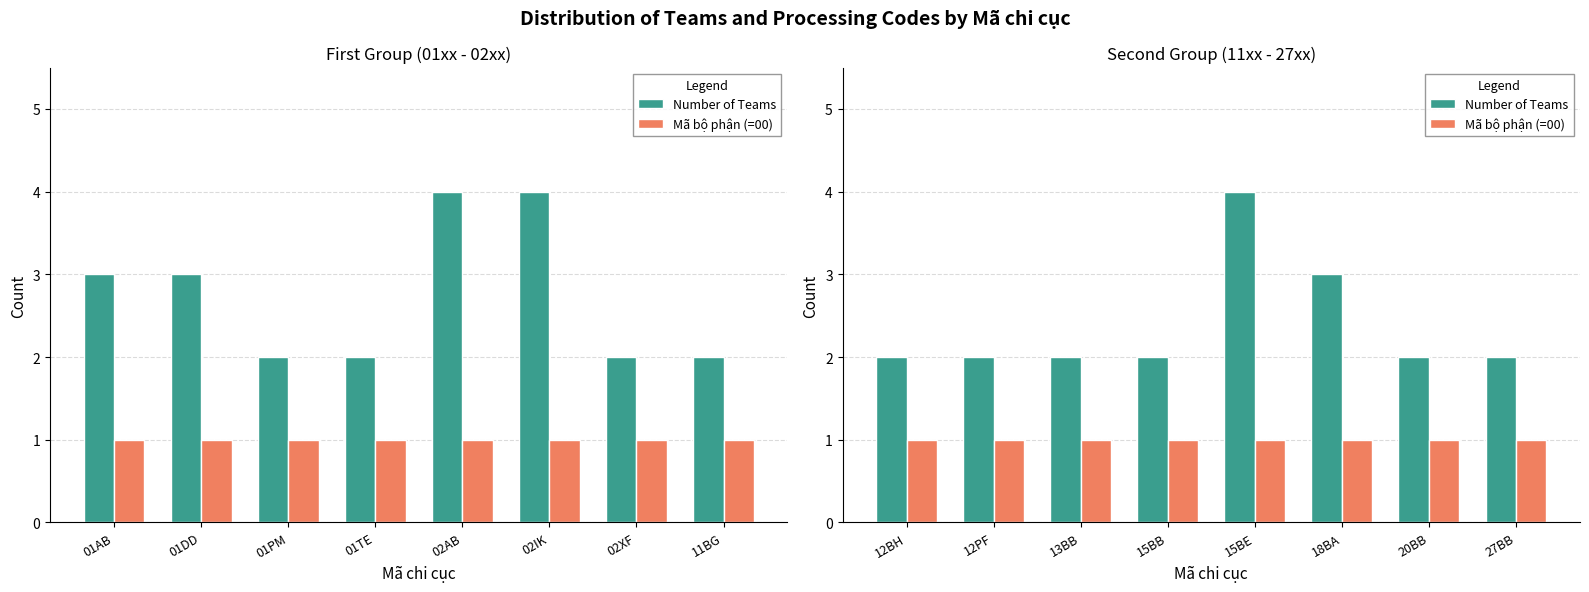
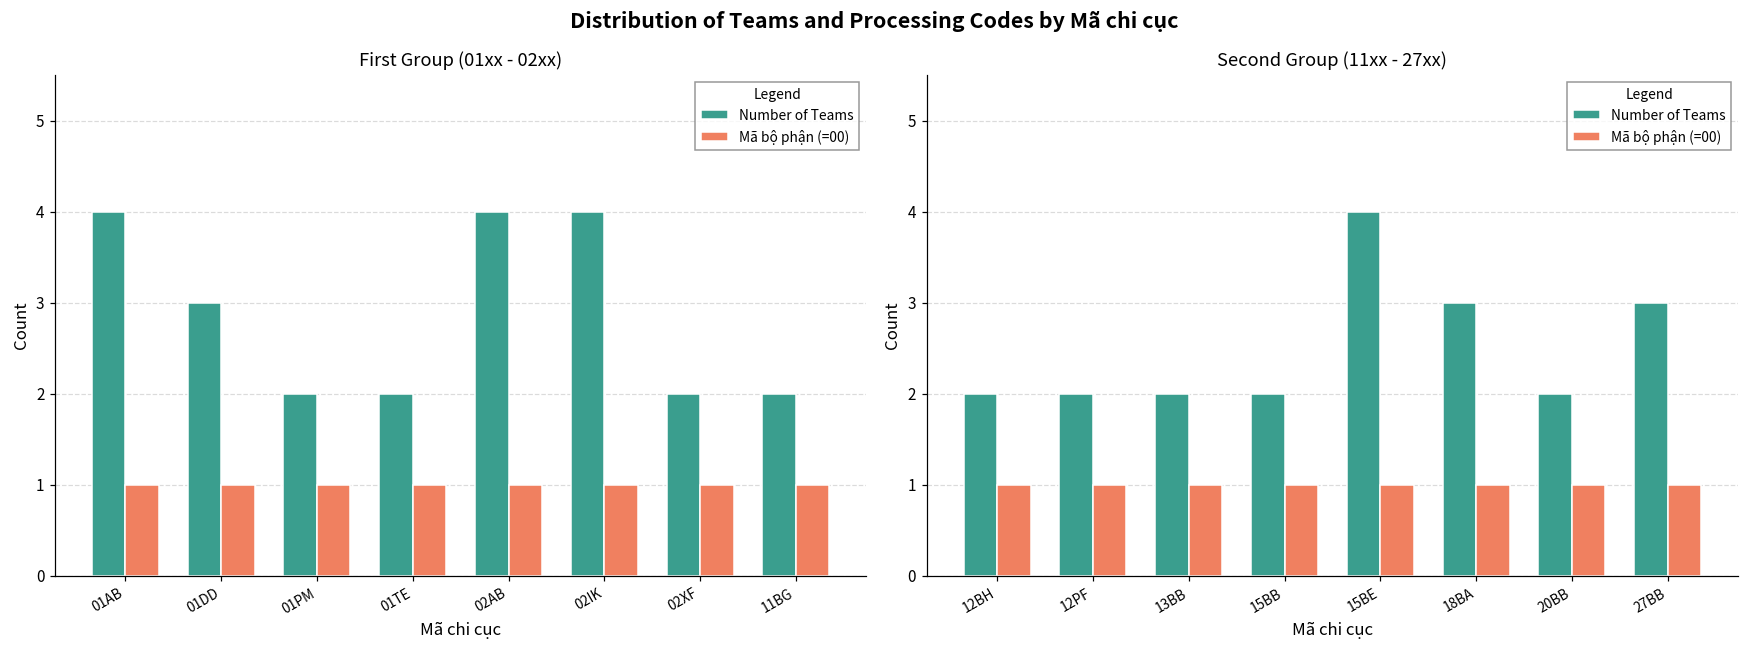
  {
    "First Group (01xx - 02xx)": {
      "Number of Teams": {
-       "01AB": 3,
+       "01AB": 4,
        "01DD": 3,
        "01PM": 2,
        "01TE": 2,
        "02AB": 4,
        "02IK": 4,
        "02XF": 2,
        "11BG": 2
      },
      "Mã bộ phận (=00)": {
        "01AB": 1,
        "01DD": 1,
        "01PM": 1,
        "01TE": 1,
        "02AB": 1,
        "02IK": 1,
        "02XF": 1,
        "11BG": 1
      }
    },
    "Second Group (11xx - 27xx)": {
      "Number of Teams": {
        "12BH": 2,
        "12PF": 2,
        "13BB": 2,
        "15BB": 2,
        "15BE": 4,
        "18BA": 3,
        "20BB": 2,
-       "27BB": 2
+       "27BB": 3
      },
      "Mã bộ phận (=00)": {
        "12BH": 1,
        "12PF": 1,
        "13BB": 1,
        "15BB": 1,
        "15BE": 1,
        "18BA": 1,
        "20BB": 1,
        "27BB": 1
      }
    }
  }
